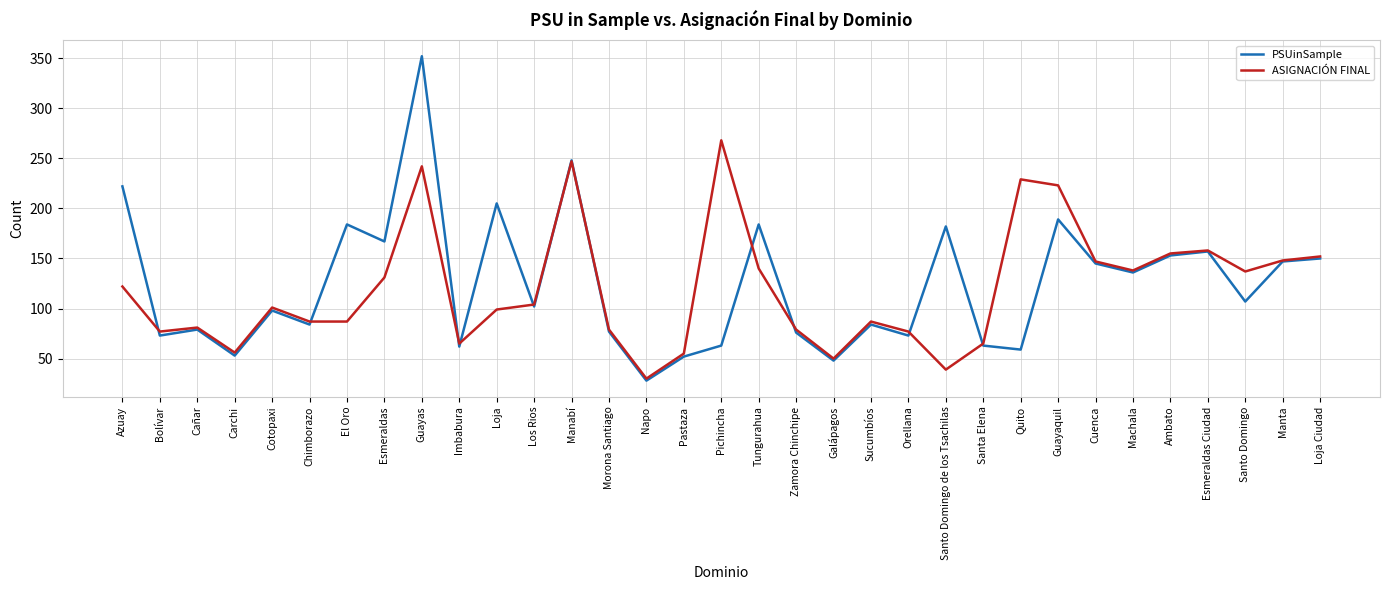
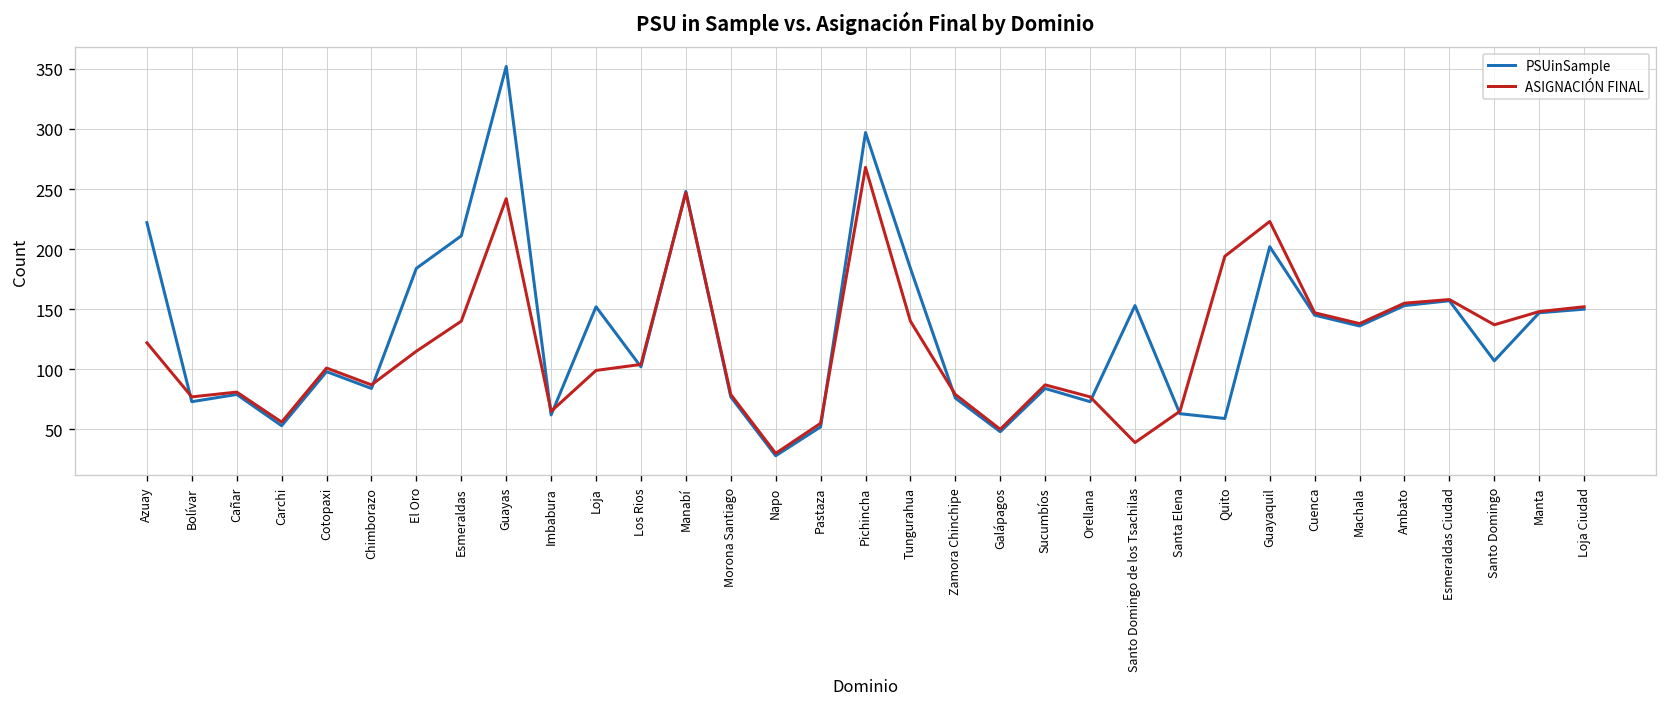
  {
    "PSUinSample": {
      "Azuay": 222,
      "Bolívar": 73,
      "Carchi": 53,
      "Cotopaxi": 98,
      "Chimborazo": 84,
      "El Oro": 184,
-     "Esmeraldas": 167,
+     "Esmeraldas": 211,
      "Guayas": 352,
      "Imbabura": 62,
-     "Loja": 205,
+     "Loja": 152,
      "Pastaza": 52,
-     "Pichincha": 63,
+     "Pichincha": 297,
      "Tungurahua": 184,
      "Zamora Chinchipe": 76,
      "Sucumbíos": 84,
      "Orellana": 73,
-     "Santo Domingo de los Tsachilas": 182,
+     "Santo Domingo de los Tsachilas": 153,
      "Quito": 59,
-     "Guayaquil": 189,
+     "Guayaquil": 202,
      "Santo Domingo": 107
    },
    "ASIGNACIÓN FINAL": {
      "Azuay": 122,
      "Bolívar": 77,
      "Carchi": 56,
      "Cotopaxi": 101,
      "Chimborazo": 87,
-     "El Oro": 87,
-     "Esmeraldas": 131,
+     "El Oro": 115,
+     "Esmeraldas": 140,
      "Guayas": 242,
      "Imbabura": 65,
      "Loja": 99,
      "Pastaza": 55,
      "Pichincha": 268,
      "Tungurahua": 140,
      "Zamora Chinchipe": 79,
      "Sucumbíos": 87,
      "Orellana": 77,
      "Santo Domingo de los Tsachilas": 39,
-     "Quito": 229,
+     "Quito": 194,
      "Guayaquil": 223,
      "Santo Domingo": 137
    }
  }
